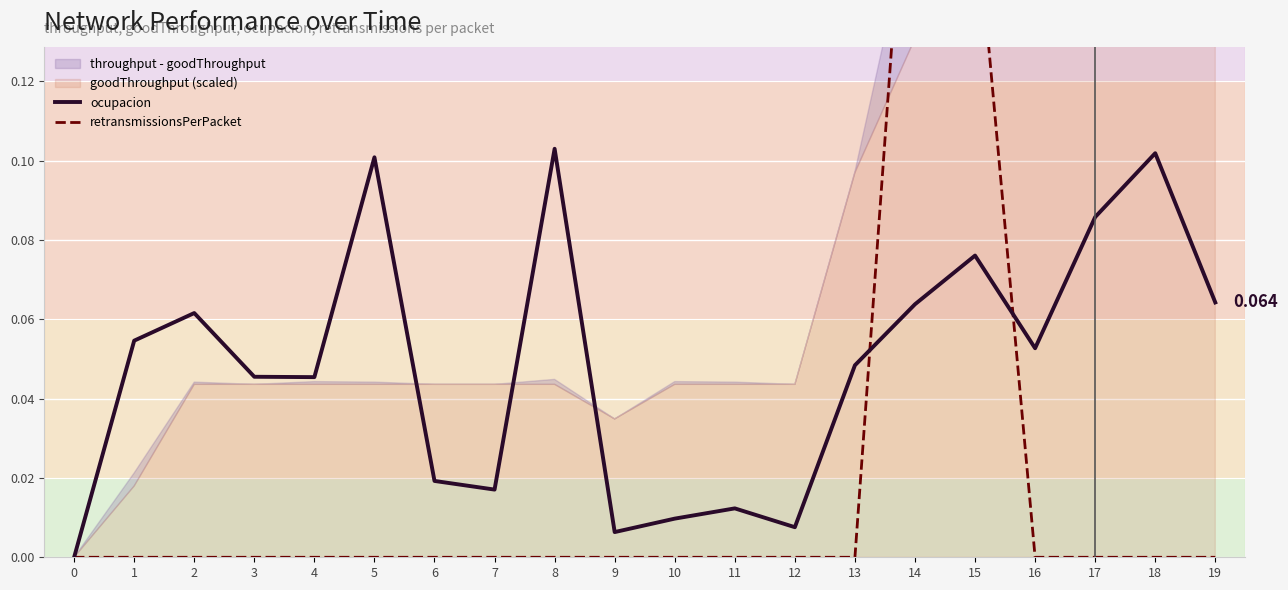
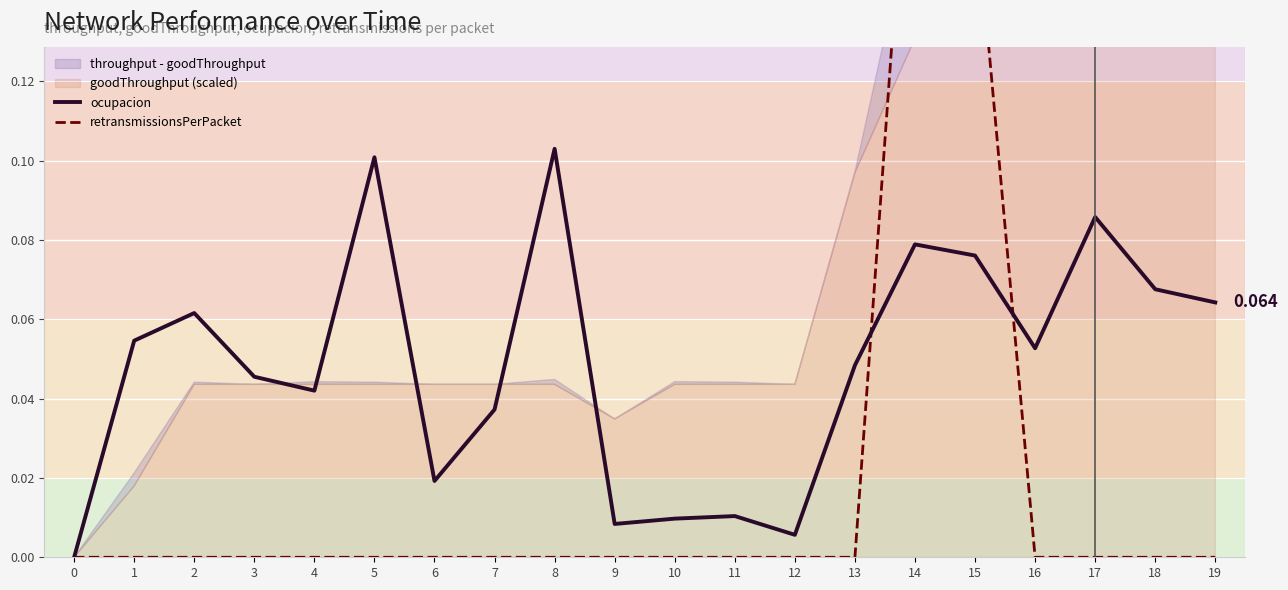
  {
    "ocupacion": {
      "1": 0.055,
      "2": 0.062,
      "3": 0.046,
-     "4": 0.045,
+     "4": 0.042,
      "5": 0.101,
      "6": 0.019,
-     "7": 0.017,
+     "7": 0.037,
      "8": 0.103,
-     "9": 0.006,
+     "9": 0.008,
      "10": 0.010,
-     "11": 0.012,
-     "12": 0.008,
+     "11": 0.010,
+     "12": 0.006,
      "13": 0.048,
-     "14": 0.064,
+     "14": 0.079,
      "15": 0.076,
      "16": 0.053,
      "17": 0.086,
-     "18": 0.102
+     "18": 0.068
    },
    "retransmissionsPerPacket": {
      "1": 0.000,
      "2": 0.000,
      "3": 0.000,
      "4": 0.000,
      "5": 0.000,
      "6": 0.000,
      "7": 0.000,
      "8": 0.000,
      "9": 0.000,
      "10": 0.000,
      "11": 0.000,
      "12": 0.000,
      "13": 0.000,
      "16": 0.000,
      "17": 0.000,
      "18": 0.000,
      "19": 0.000
    }
  }
